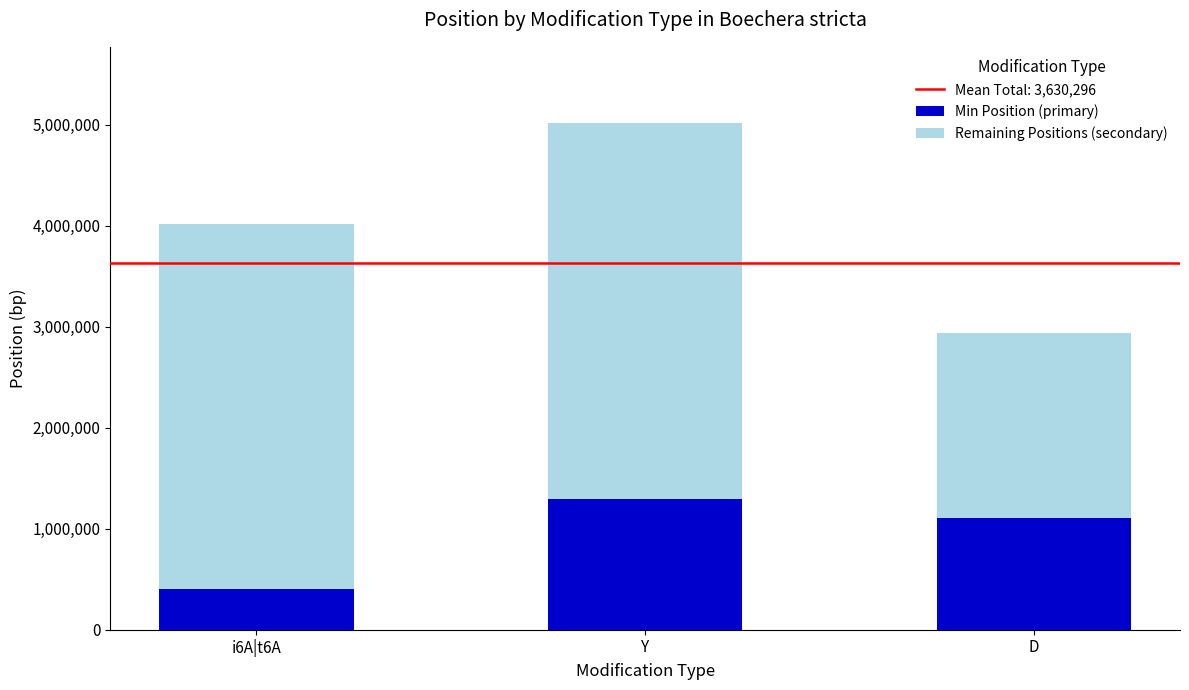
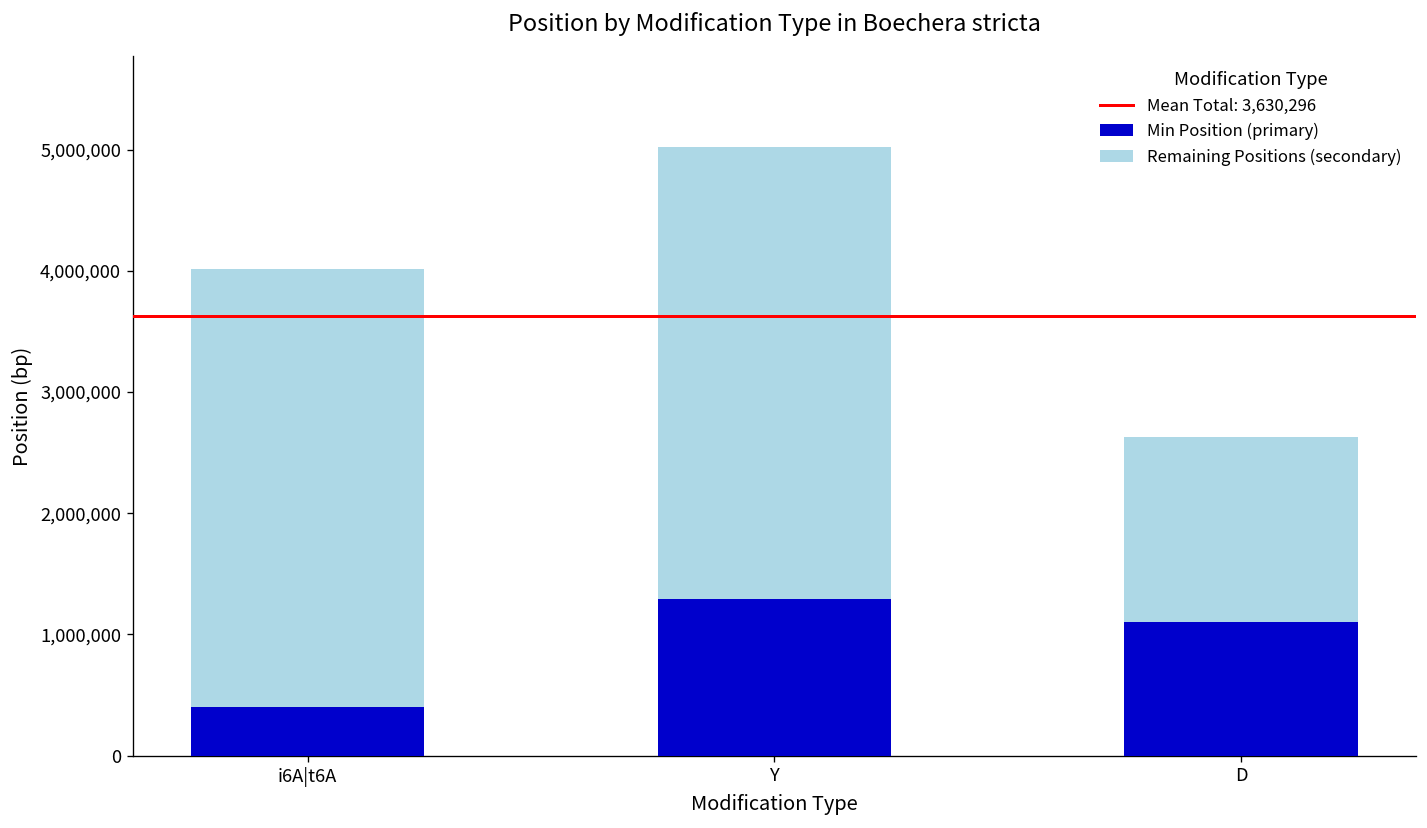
  {
    "Min Position (primary)": {
      "i6A|t6A": "400,000",
      "Y": "1,290,000",
      "D": "1,110,000"
    },
    "Remaining Positions (secondary)": {
      "i6A|t6A": "3,620,000",
      "Y": "3,720,000",
-     "D": "1,830,000"
+     "D": "1,520,000"
    }
  }
